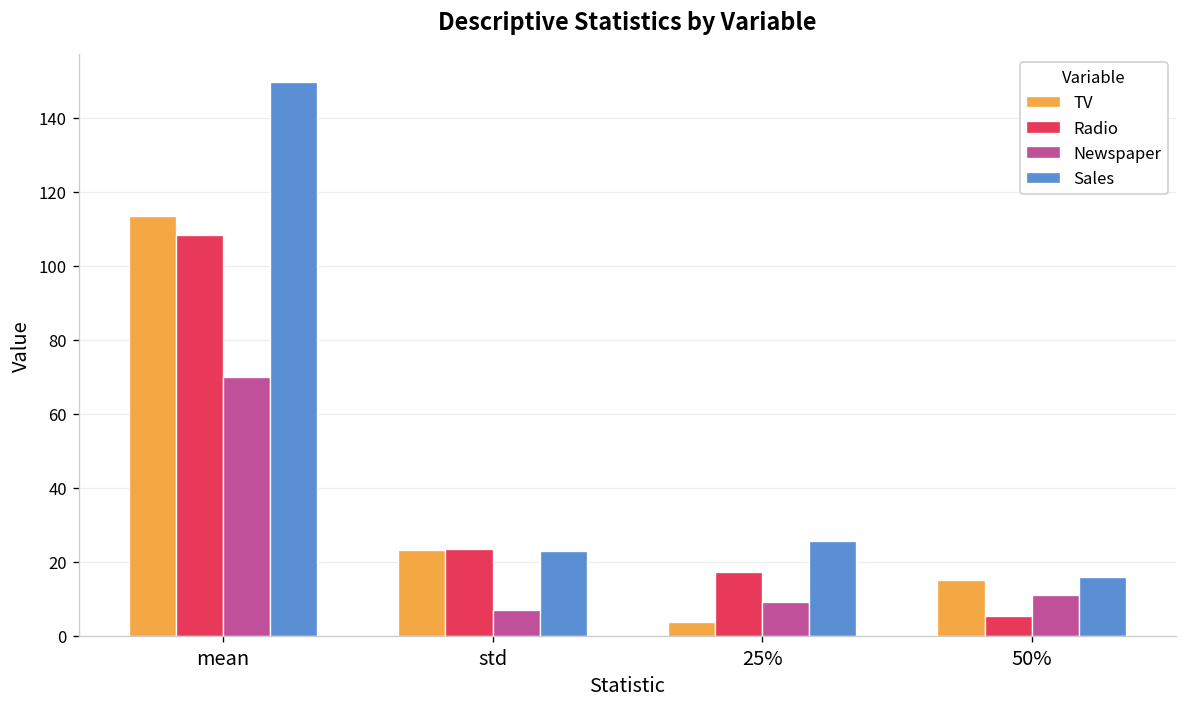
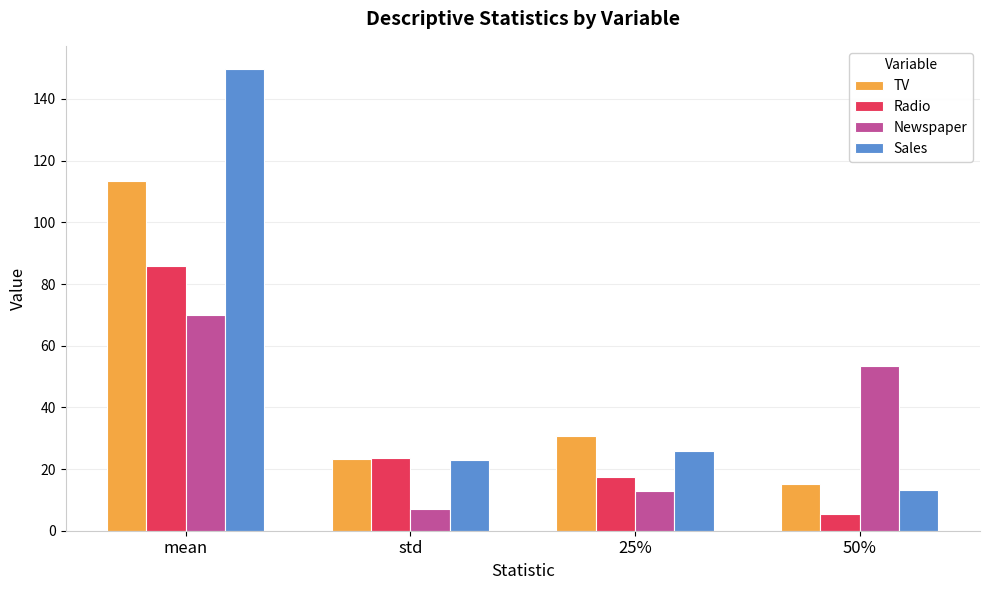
  {
    "TV": {
      "mean": 113,
      "std": 23,
-     "25%": 4,
+     "25%": 31,
      "50%": 15
    },
    "Radio": {
-     "mean": 108,
+     "mean": 86,
      "std": 24,
      "25%": 17,
      "50%": 5
    },
    "Newspaper": {
      "mean": 70,
      "std": 7,
-     "25%": 9,
-     "50%": 11
+     "25%": 13,
+     "50%": 53
    },
    "Sales": {
      "mean": 150,
      "std": 23,
      "25%": 26,
-     "50%": 16
+     "50%": 13
    }
  }
